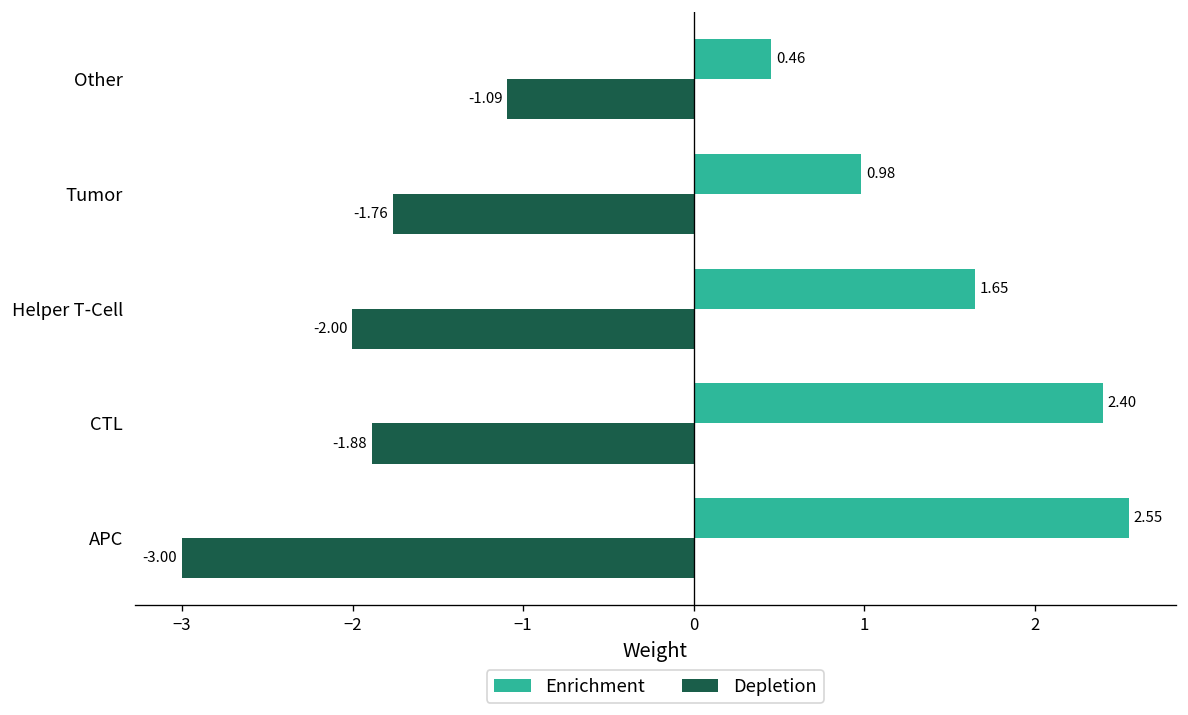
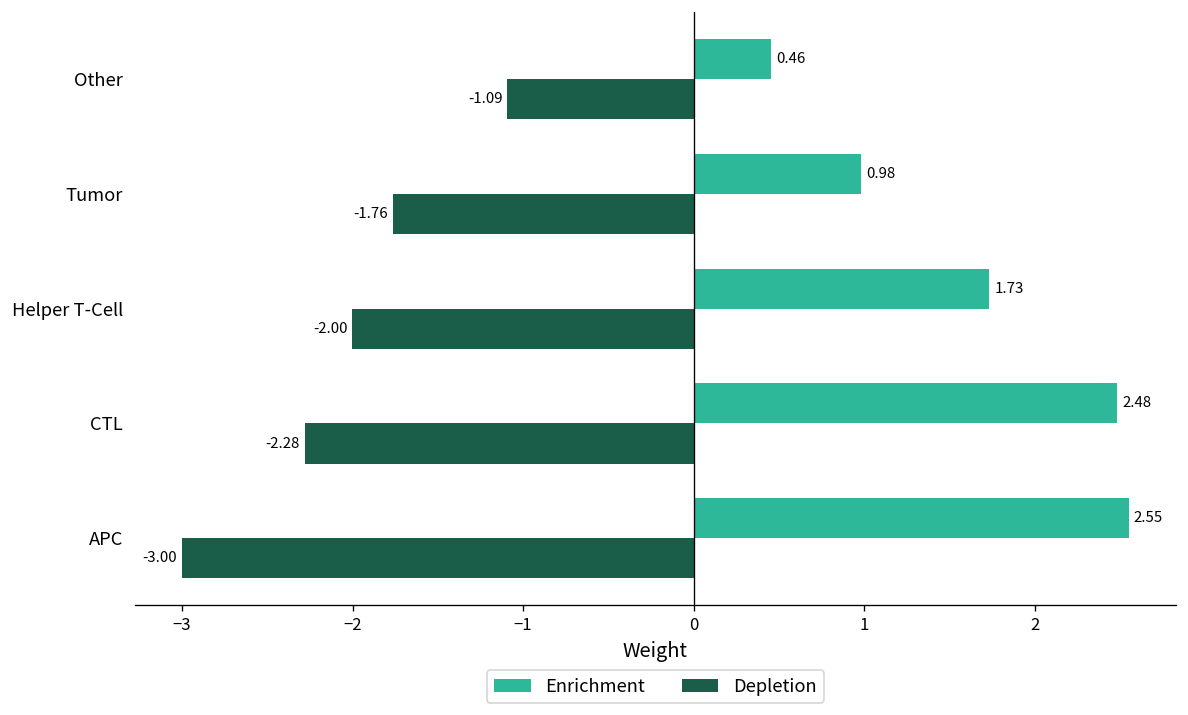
  {
    "Enrichment": {
      "Other": 0.46,
      "Tumor": 0.98,
-     "Helper T-Cell": 1.65,
-     "CTL": 2.40,
+     "Helper T-Cell": 1.73,
+     "CTL": 2.48,
      "APC": 2.55
    },
    "Depletion": {
      "Other": -1.09,
      "Tumor": -1.76,
      "Helper T-Cell": -2.00,
-     "CTL": -1.88,
+     "CTL": -2.28,
      "APC": -3.00
    }
  }
